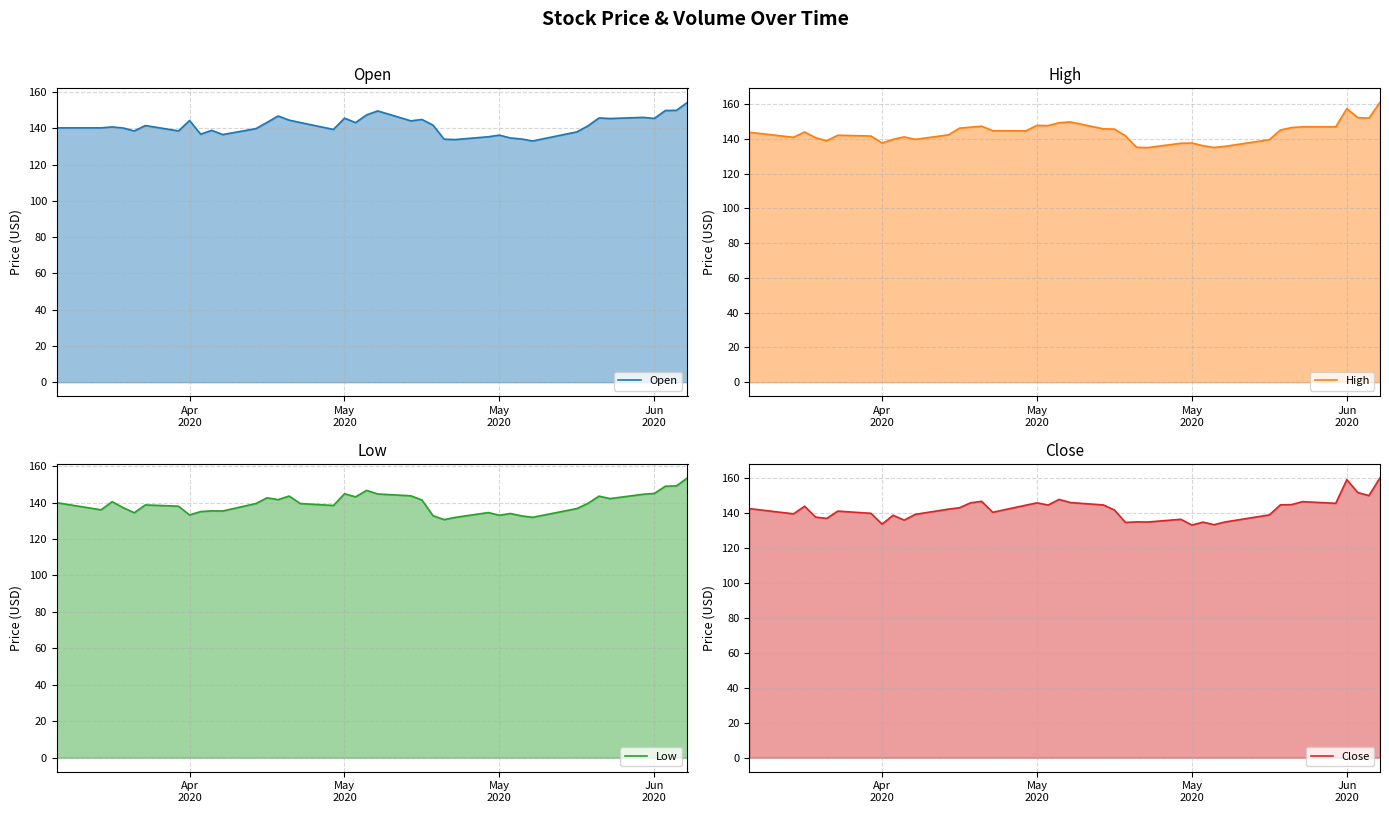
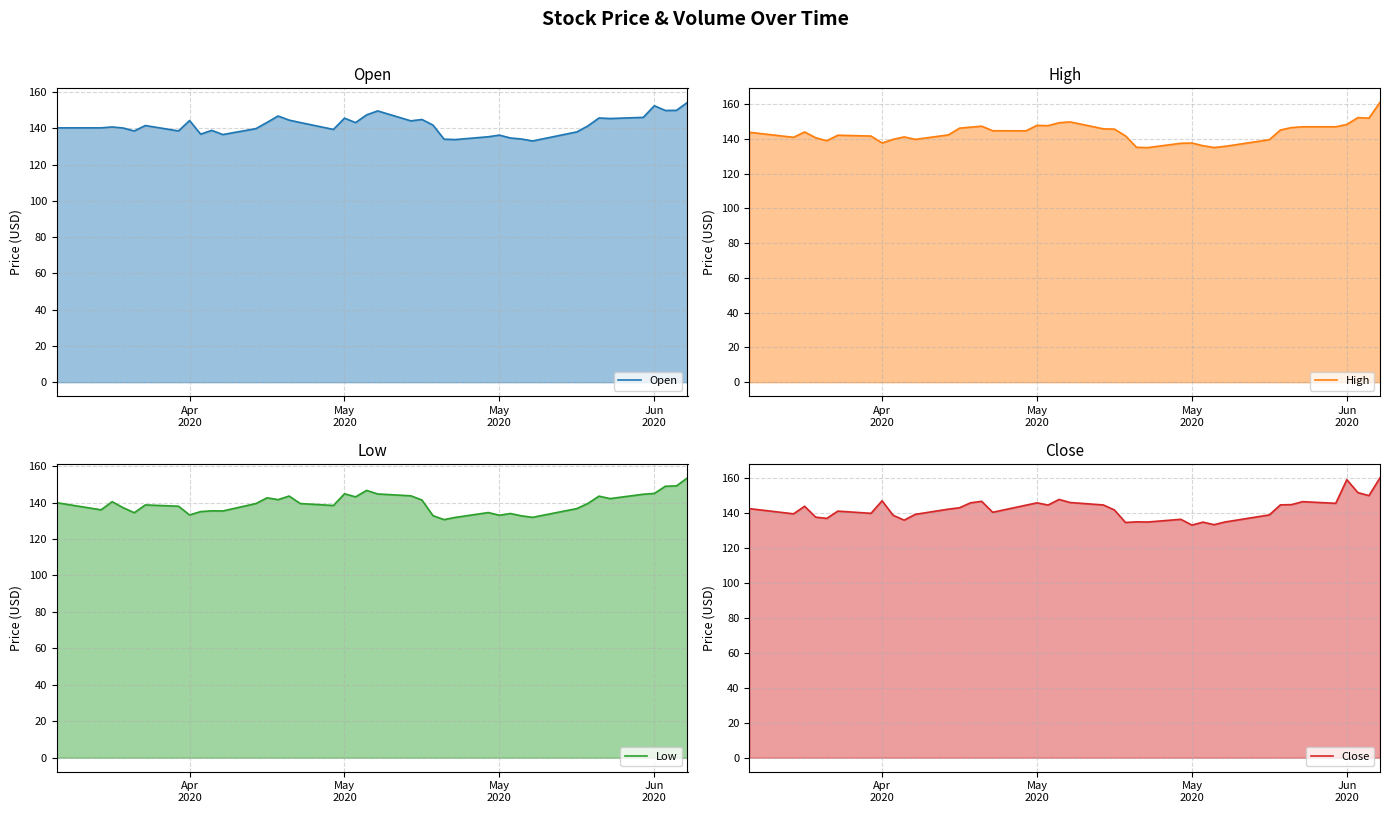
  {
    "Open": {
      "Apr 2020": 144,
-     "Jun 2020": 145
+     "Jun 2020": 152
    },
    "High": {
      "Apr 2020": 138,
-     "Jun 2020": 157
+     "Jun 2020": 148
    },
    "Low": {
      "Apr 2020": 133,
      "Jun 2020": 145
    },
    "Close": {
-     "Apr 2020": 134,
+     "Apr 2020": 147,
      "Jun 2020": 159
    }
  }
